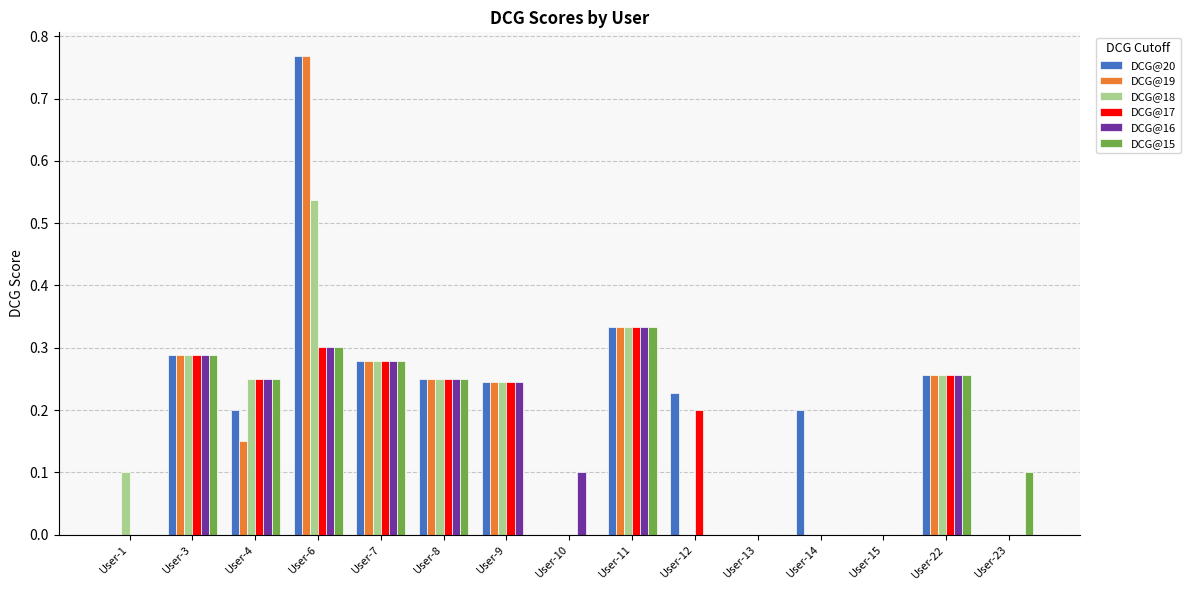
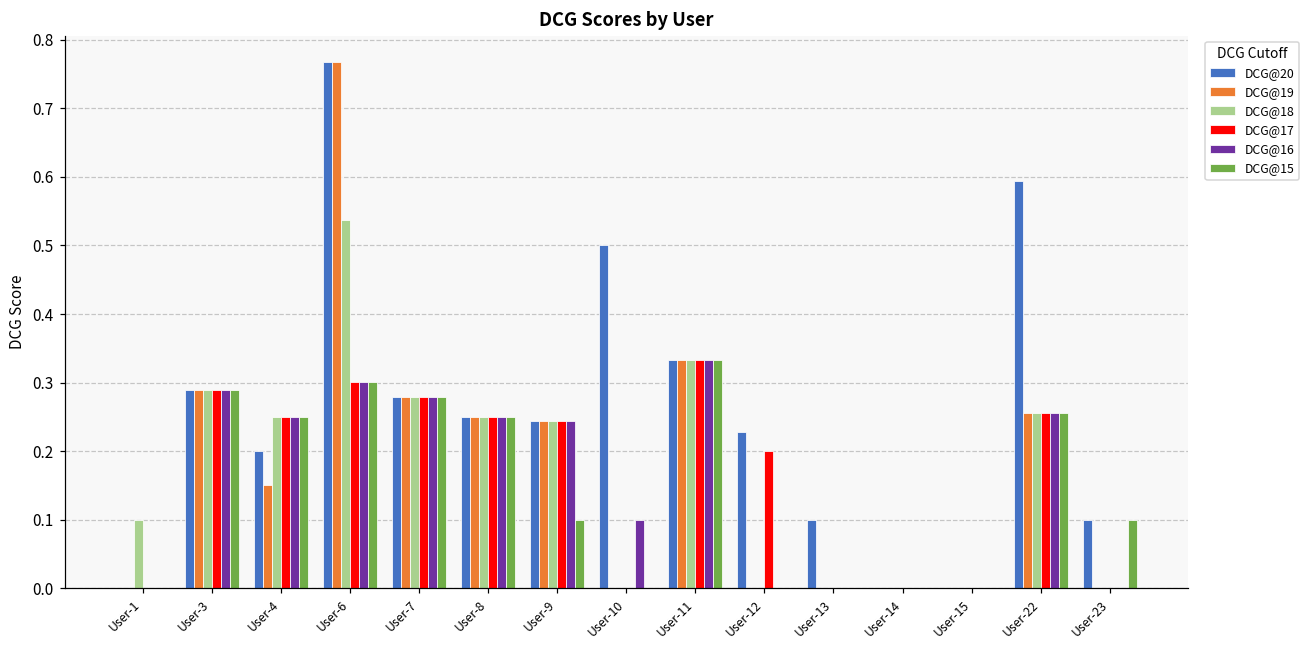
  {
    "DCG@20": {
      "User-1": 0.00,
      "User-3": 0.29,
      "User-4": 0.20,
      "User-6": 0.77,
      "User-7": 0.28,
      "User-8": 0.25,
      "User-9": 0.24,
-     "User-10": 0.0,
+     "User-10": 0.5,
      "User-11": 0.33,
      "User-12": 0.23,
-     "User-13": 0.0,
-     "User-14": 0.2,
+     "User-13": 0.1,
+     "User-14": 0.0,
      "User-15": 0.00,
-     "User-22": 0.26,
-     "User-23": 0.0
+     "User-22": 0.59,
+     "User-23": 0.1
    },
    "DCG@19": {
      "User-1": 0.00,
      "User-3": 0.29,
      "User-4": 0.15,
      "User-6": 0.77,
      "User-7": 0.28,
      "User-8": 0.25,
      "User-9": 0.24,
      "User-10": 0.00,
      "User-11": 0.33,
      "User-12": 0.00,
      "User-13": 0.00,
      "User-14": 0.00,
      "User-15": 0.00,
      "User-22": 0.26,
      "User-23": 0.00
    },
    "DCG@18": {
      "User-1": 0.10,
      "User-3": 0.29,
      "User-4": 0.25,
      "User-6": 0.54,
      "User-7": 0.28,
      "User-8": 0.25,
      "User-9": 0.24,
      "User-10": 0.00,
      "User-11": 0.33,
      "User-12": 0.00,
      "User-13": 0.00,
      "User-14": 0.00,
      "User-15": 0.00,
      "User-22": 0.26,
      "User-23": 0.00
    },
    "DCG@17": {
      "User-1": 0.00,
      "User-3": 0.29,
      "User-4": 0.25,
      "User-6": 0.30,
      "User-7": 0.28,
      "User-8": 0.25,
      "User-9": 0.24,
      "User-10": 0.00,
      "User-11": 0.33,
      "User-12": 0.20,
      "User-13": 0.00,
      "User-14": 0.00,
      "User-15": 0.00,
      "User-22": 0.26,
      "User-23": 0.00
    },
    "DCG@16": {
      "User-1": 0.00,
      "User-3": 0.29,
      "User-4": 0.25,
      "User-6": 0.30,
      "User-7": 0.28,
      "User-8": 0.25,
      "User-9": 0.24,
      "User-10": 0.10,
      "User-11": 0.33,
      "User-12": 0.00,
      "User-13": 0.00,
      "User-14": 0.00,
      "User-15": 0.00,
      "User-22": 0.26,
      "User-23": 0.00
    },
    "DCG@15": {
      "User-1": 0.0,
      "User-3": 0.29,
      "User-4": 0.25,
      "User-6": 0.3,
      "User-7": 0.28,
      "User-8": 0.25,
-     "User-9": 0.0,
+     "User-9": 0.1,
      "User-10": 0.0,
      "User-11": 0.33,
      "User-12": 0.0,
      "User-13": 0.0,
      "User-14": 0.0,
      "User-15": 0.0,
      "User-22": 0.26,
      "User-23": 0.1
    }
  }
